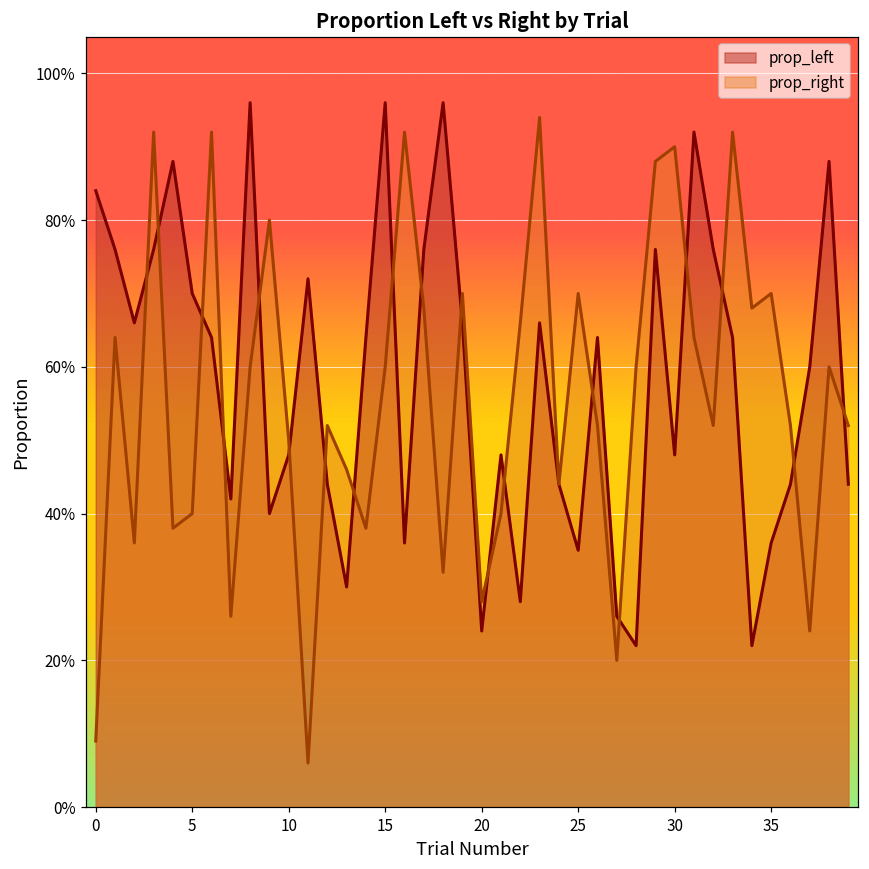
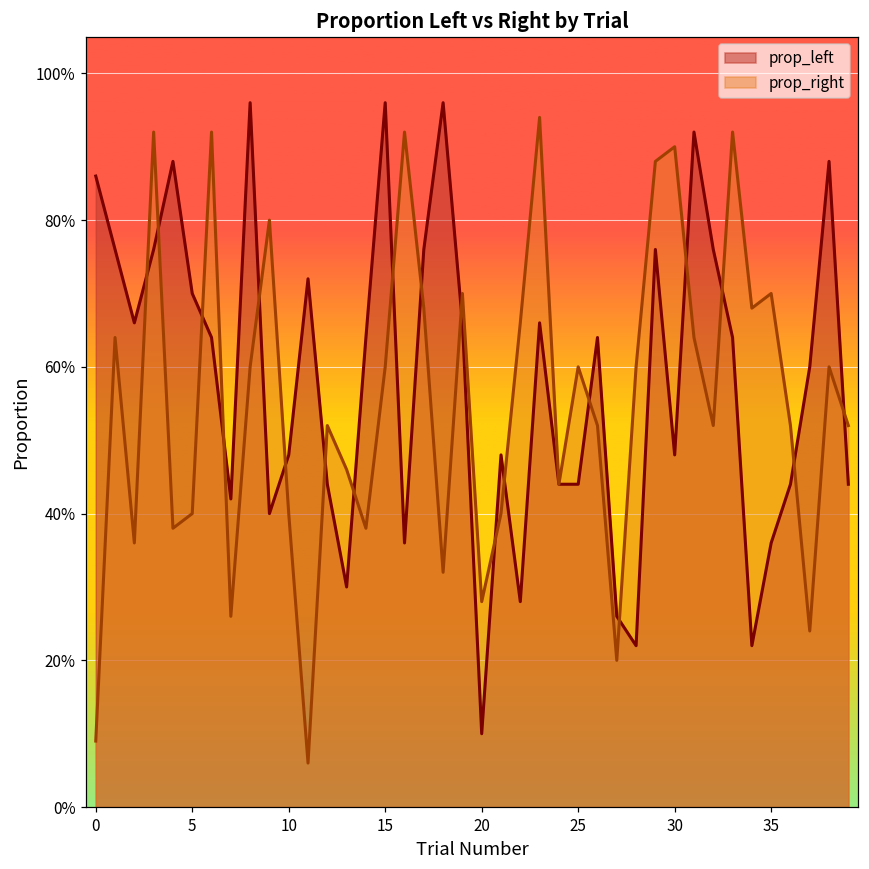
  {
    "prop_left": {
-     "0": "84%",
+     "0": "86%",
      "5": "70%",
      "10": "48%",
      "15": "96%",
-     "20": "24%",
-     "25": "35%",
+     "20": "10%",
+     "25": "44%",
      "30": "48%",
      "35": "36%"
    },
    "prop_right": {
      "0": "9%",
      "5": "40%",
-     "10": "50%",
+     "10": "40%",
      "15": "60%",
      "20": "28%",
-     "25": "70%",
+     "25": "60%",
      "30": "90%",
      "35": "70%"
    }
  }
